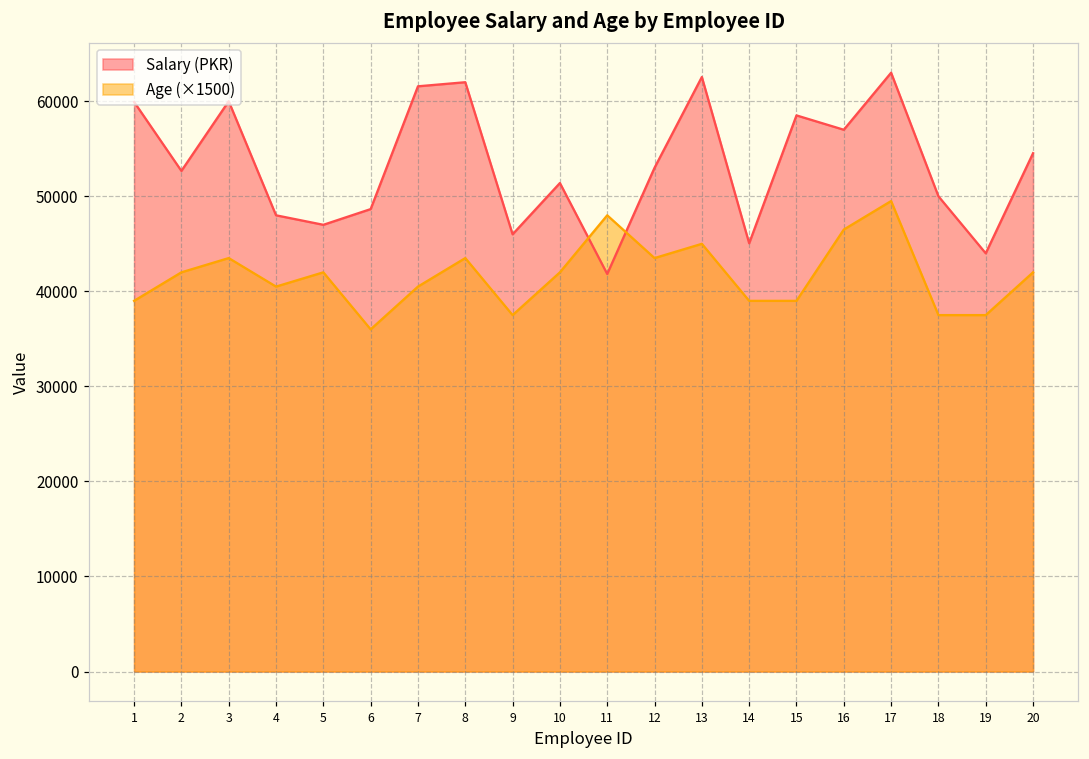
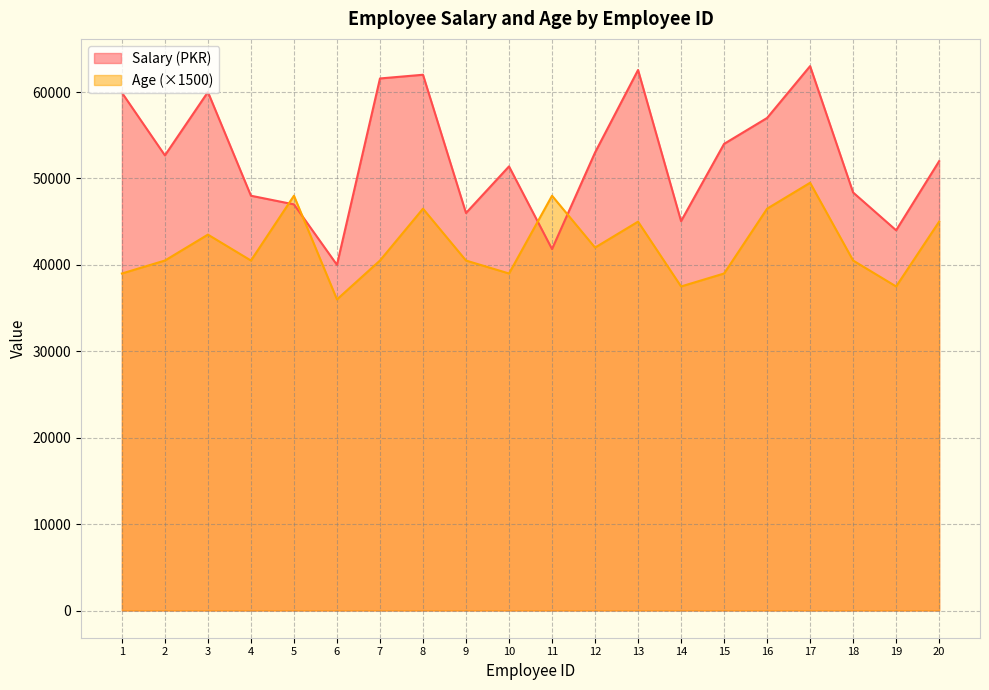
  {
    "Salary (PKR)": {
      "2": 53000,
      "4": 48000,
      "5": 47000,
-     "6": 49000,
+     "6": 40000,
      "7": 62000,
      "8": 62000,
      "9": 46000,
      "10": 51000,
      "11": 42000,
      "12": 53000,
      "13": 63000,
      "14": 45000,
-     "15": 59000,
+     "15": 54000,
      "16": 57000,
      "17": 63000,
-     "18": 50000,
+     "18": 48000,
      "19": 44000,
-     "20": 55000
+     "20": 52000
    },
    "Age (×1500)": {
      "1": 39000,
-     "2": 42000,
+     "2": 41000,
      "3": 44000,
      "4": 41000,
-     "5": 42000,
+     "5": 48000,
      "6": 36000,
      "7": 41000,
-     "8": 44000,
-     "9": 38000,
-     "10": 42000,
+     "8": 47000,
+     "9": 41000,
+     "10": 39000,
      "11": 48000,
-     "12": 44000,
+     "12": 42000,
      "13": 45000,
-     "14": 39000,
+     "14": 38000,
      "15": 39000,
      "16": 47000,
      "17": 50000,
-     "18": 38000,
+     "18": 41000,
      "19": 38000,
-     "20": 42000
+     "20": 45000
    }
  }
